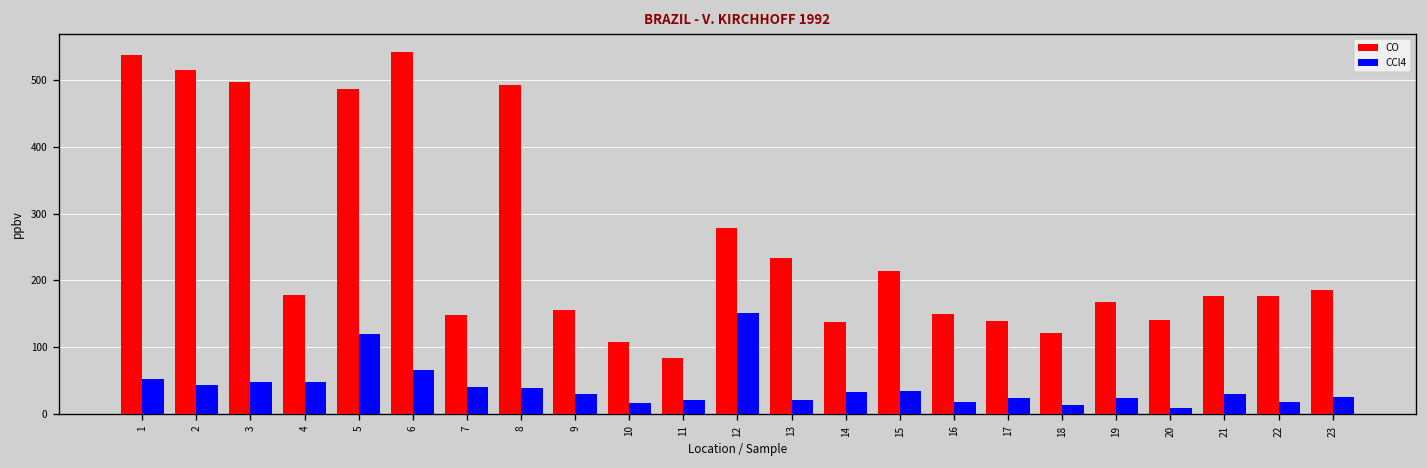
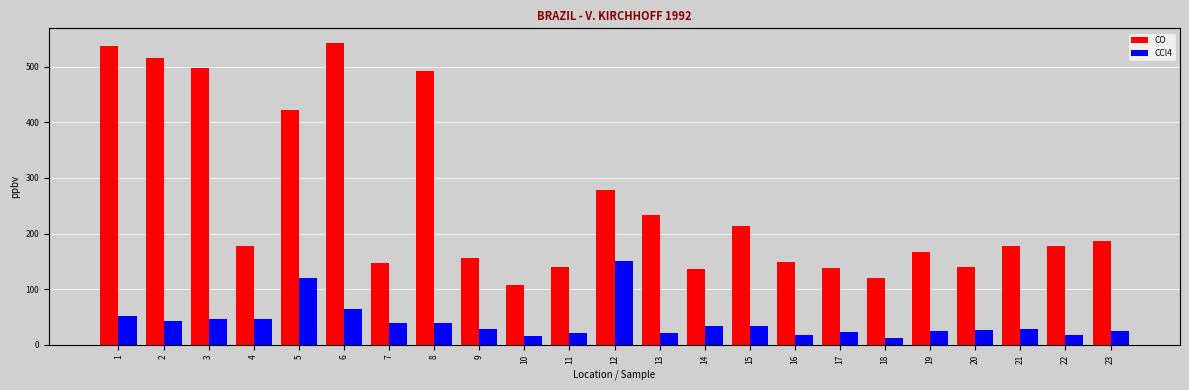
  {
    "CO": {
      "1": 540,
      "2": 520,
      "3": 500,
      "4": 180,
-     "5": 490,
+     "5": 420,
      "6": 540,
      "7": 150,
      "8": 490,
      "9": 160,
      "10": 110,
-     "11": 80,
+     "11": 140,
      "12": 280,
      "13": 230,
      "14": 140,
      "15": 210,
      "16": 150,
      "17": 140,
      "18": 120,
      "19": 170,
      "20": 140,
      "21": 180,
      "22": 180,
      "23": 190
    },
    "CCl4": {
      "1": 50,
      "2": 40,
      "3": 50,
      "4": 50,
      "5": 120,
      "6": 70,
      "7": 40,
      "8": 40,
      "9": 30,
      "10": 20,
      "11": 20,
      "12": 150,
      "13": 20,
      "14": 30,
      "15": 30,
      "16": 20,
      "17": 20,
      "18": 10,
      "19": 20,
-     "20": 10,
+     "20": 30,
      "21": 30,
      "22": 20,
      "23": 30
    }
  }
